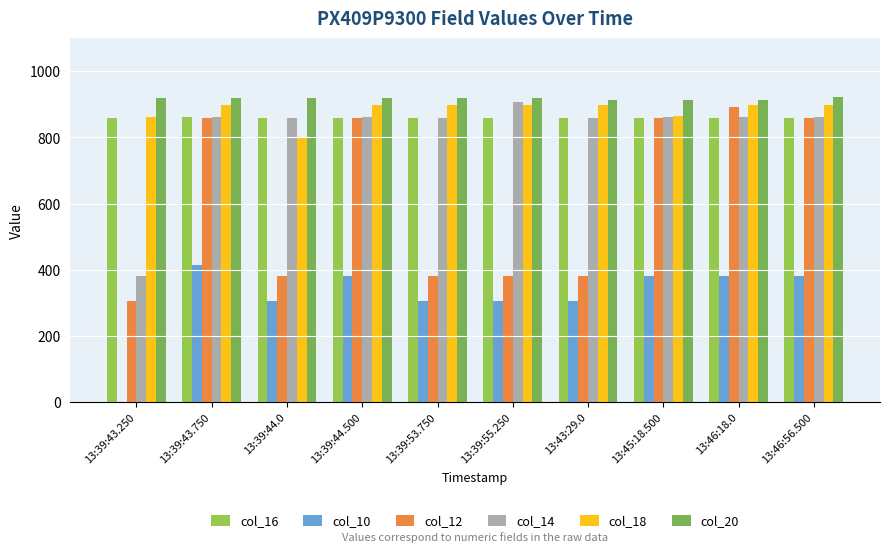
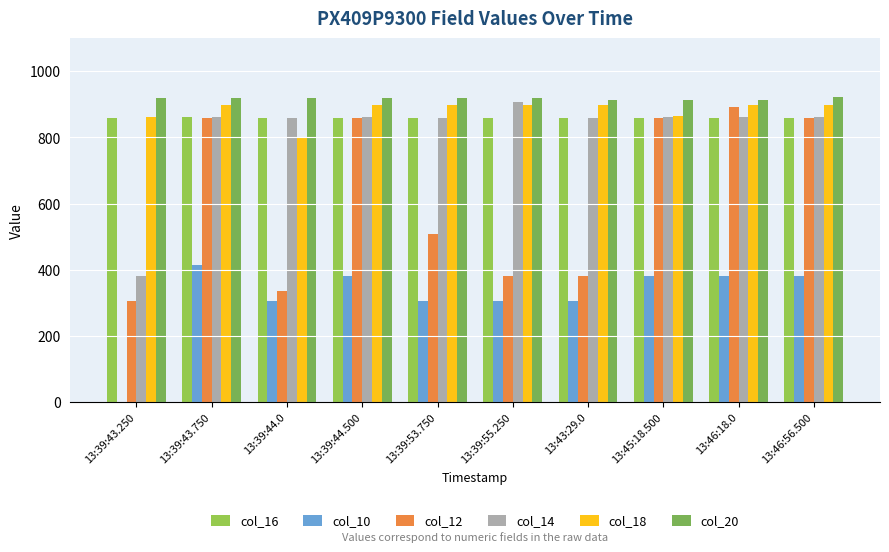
  {
    "col_10": {
      "13:39:43.250": 0,
      "13:39:43.750": 410,
      "13:39:44.0": 310,
      "13:39:44.500": 380,
      "13:39:53.750": 310,
      "13:39:55.250": 310,
      "13:43:29.0": 310,
      "13:45:18.500": 380,
      "13:46:18.0": 380,
      "13:46:56.500": 380
    },
    "col_12": {
      "13:39:43.250": 310,
      "13:39:43.750": 860,
-     "13:39:44.0": 380,
+     "13:39:44.0": 330,
      "13:39:44.500": 860,
-     "13:39:53.750": 380,
+     "13:39:53.750": 510,
      "13:39:55.250": 380,
      "13:43:29.0": 380,
      "13:45:18.500": 860,
      "13:46:18.0": 890,
      "13:46:56.500": 860
    },
    "col_14": {
      "13:39:43.250": 380,
      "13:39:43.750": 860,
      "13:39:44.0": 860,
      "13:39:44.500": 860,
      "13:39:53.750": 860,
      "13:39:55.250": 910,
      "13:43:29.0": 860,
      "13:45:18.500": 860,
      "13:46:18.0": 860,
      "13:46:56.500": 860
    },
    "col_18": {
      "13:39:43.250": 860,
      "13:39:43.750": 900,
      "13:39:44.0": 800,
      "13:39:44.500": 900,
      "13:39:53.750": 900,
      "13:39:55.250": 900,
      "13:43:29.0": 900,
      "13:45:18.500": 870,
      "13:46:18.0": 900,
      "13:46:56.500": 900
    }
  }
